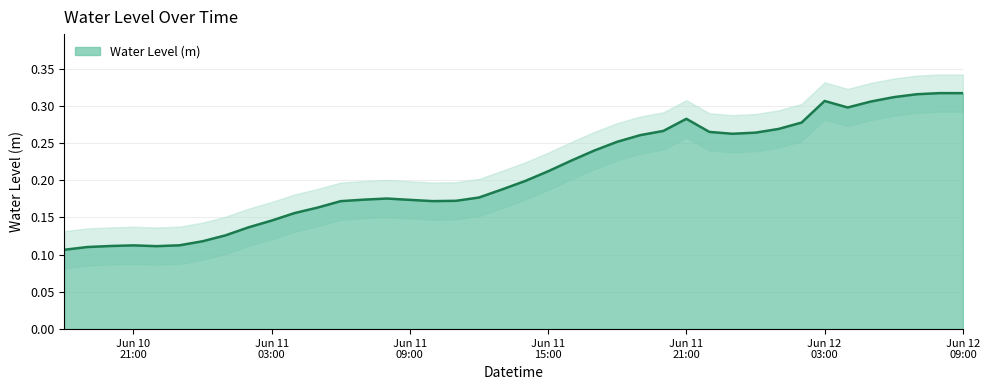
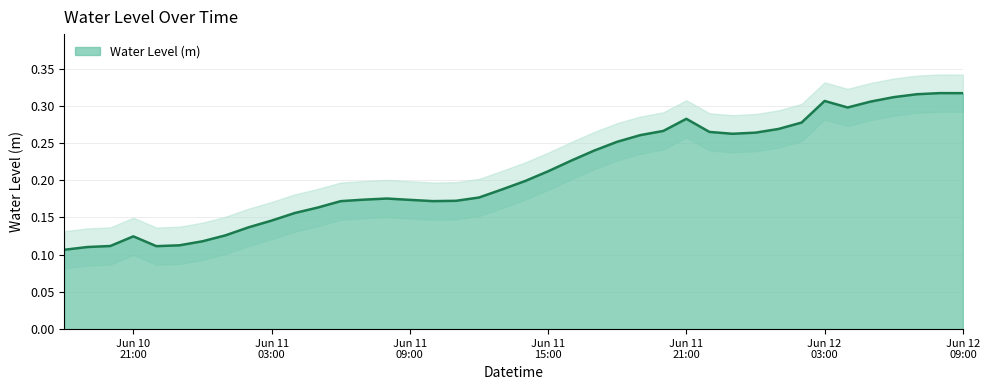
  {
    "Water Level (m)": {
-     "Jun 10 21:00": 0.11,
+     "Jun 10 21:00": 0.12,
      "Jun 11 03:00": 0.15,
      "Jun 11 09:00": 0.17,
      "Jun 11 15:00": 0.21,
      "Jun 11 21:00": 0.28,
      "Jun 12 03:00": 0.31,
      "Jun 12 09:00": 0.32
    }
  }
